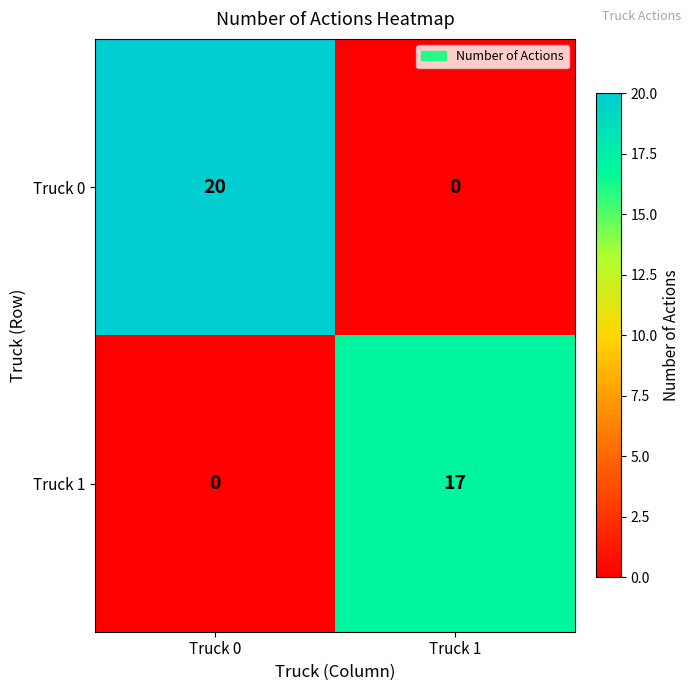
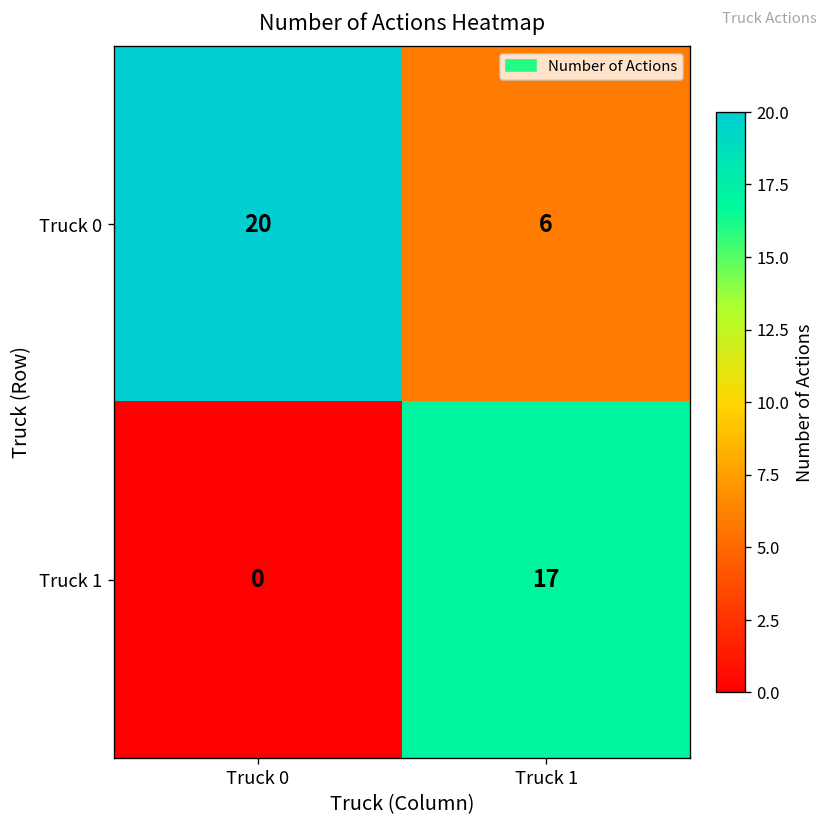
  {
    "Truck 0": {
      "Truck 0": 20,
-     "Truck 1": 0
+     "Truck 1": 6
    },
    "Truck 1": {
      "Truck 0": 0,
      "Truck 1": 17
    }
  }
